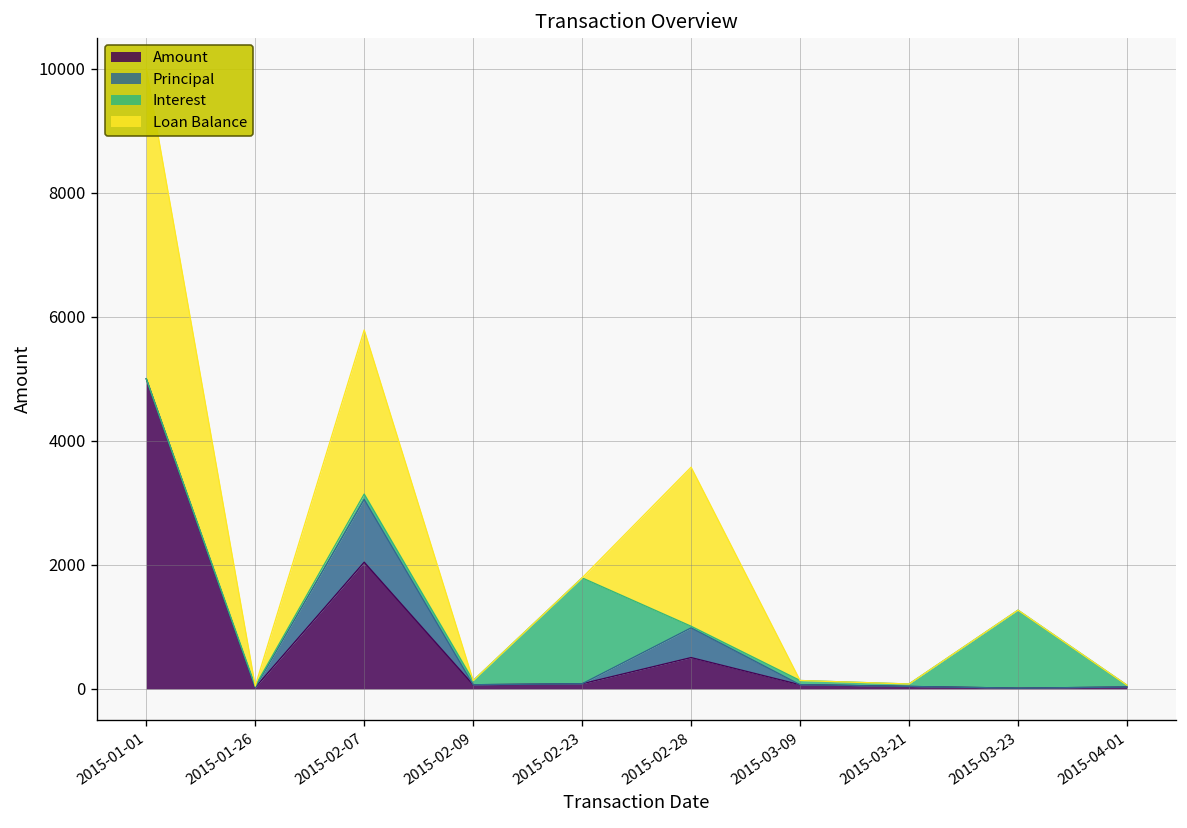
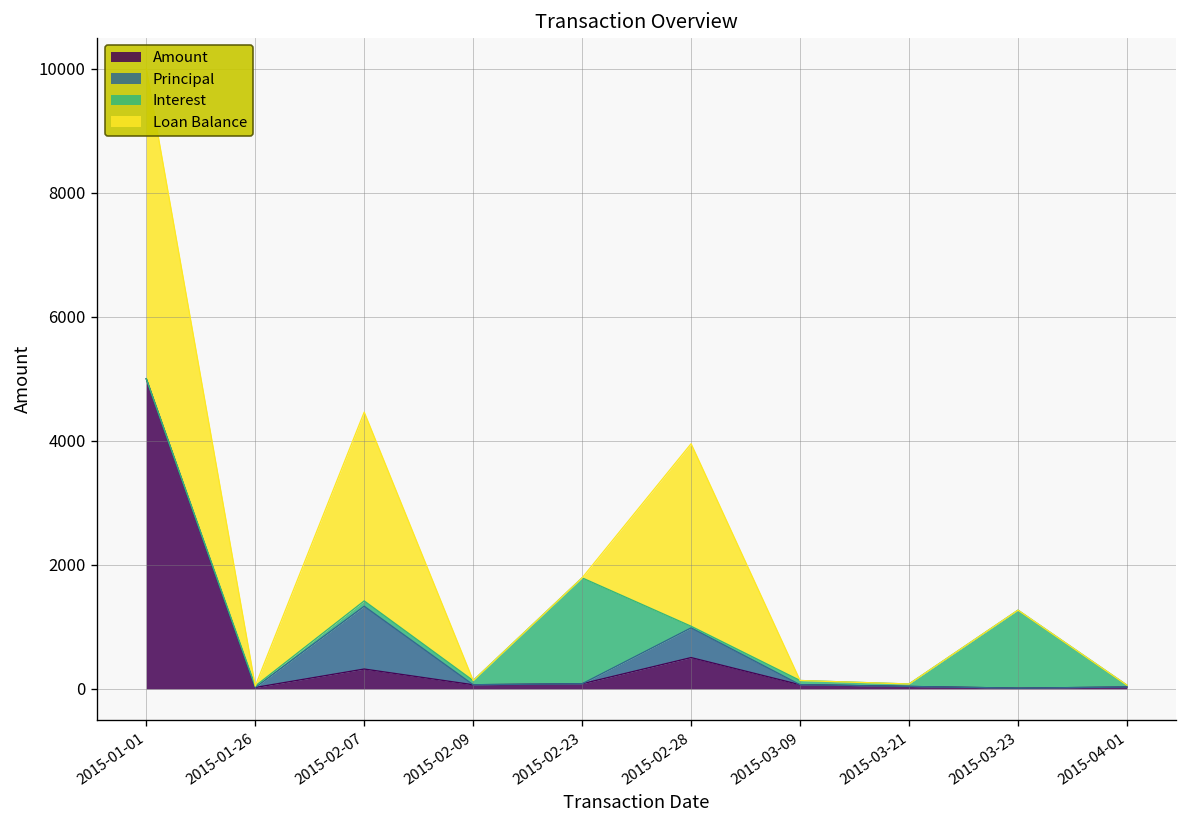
  {
    "Amount": {
-     "2015-02-07": 2000,
+     "2015-02-07": 300,
      "2015-02-28": 500
    },
    "Principal": {
      "2015-02-07": 1000
    },
    "Interest": {
      "2015-02-07": 100
    },
    "Loan Balance": {
-     "2015-02-07": 2600,
-     "2015-02-28": 2600
+     "2015-02-07": 3000,
+     "2015-02-28": 2900
    }
  }
